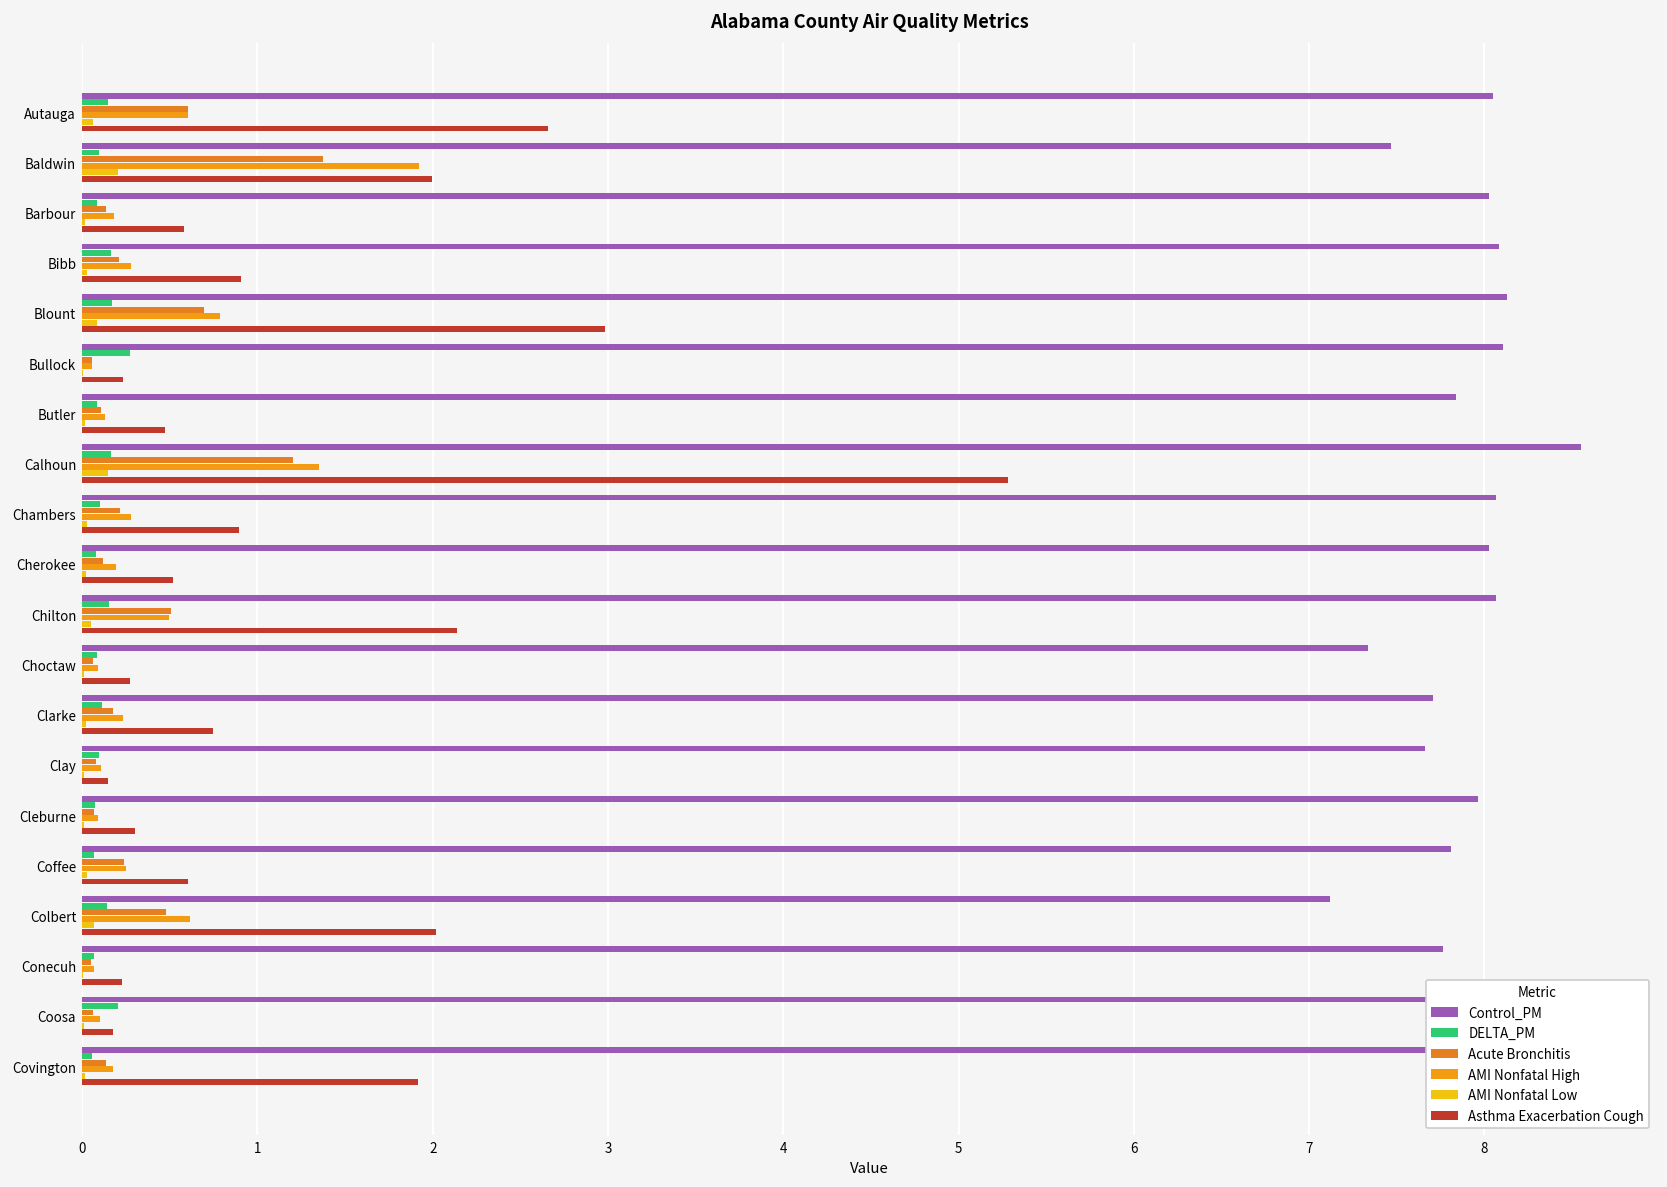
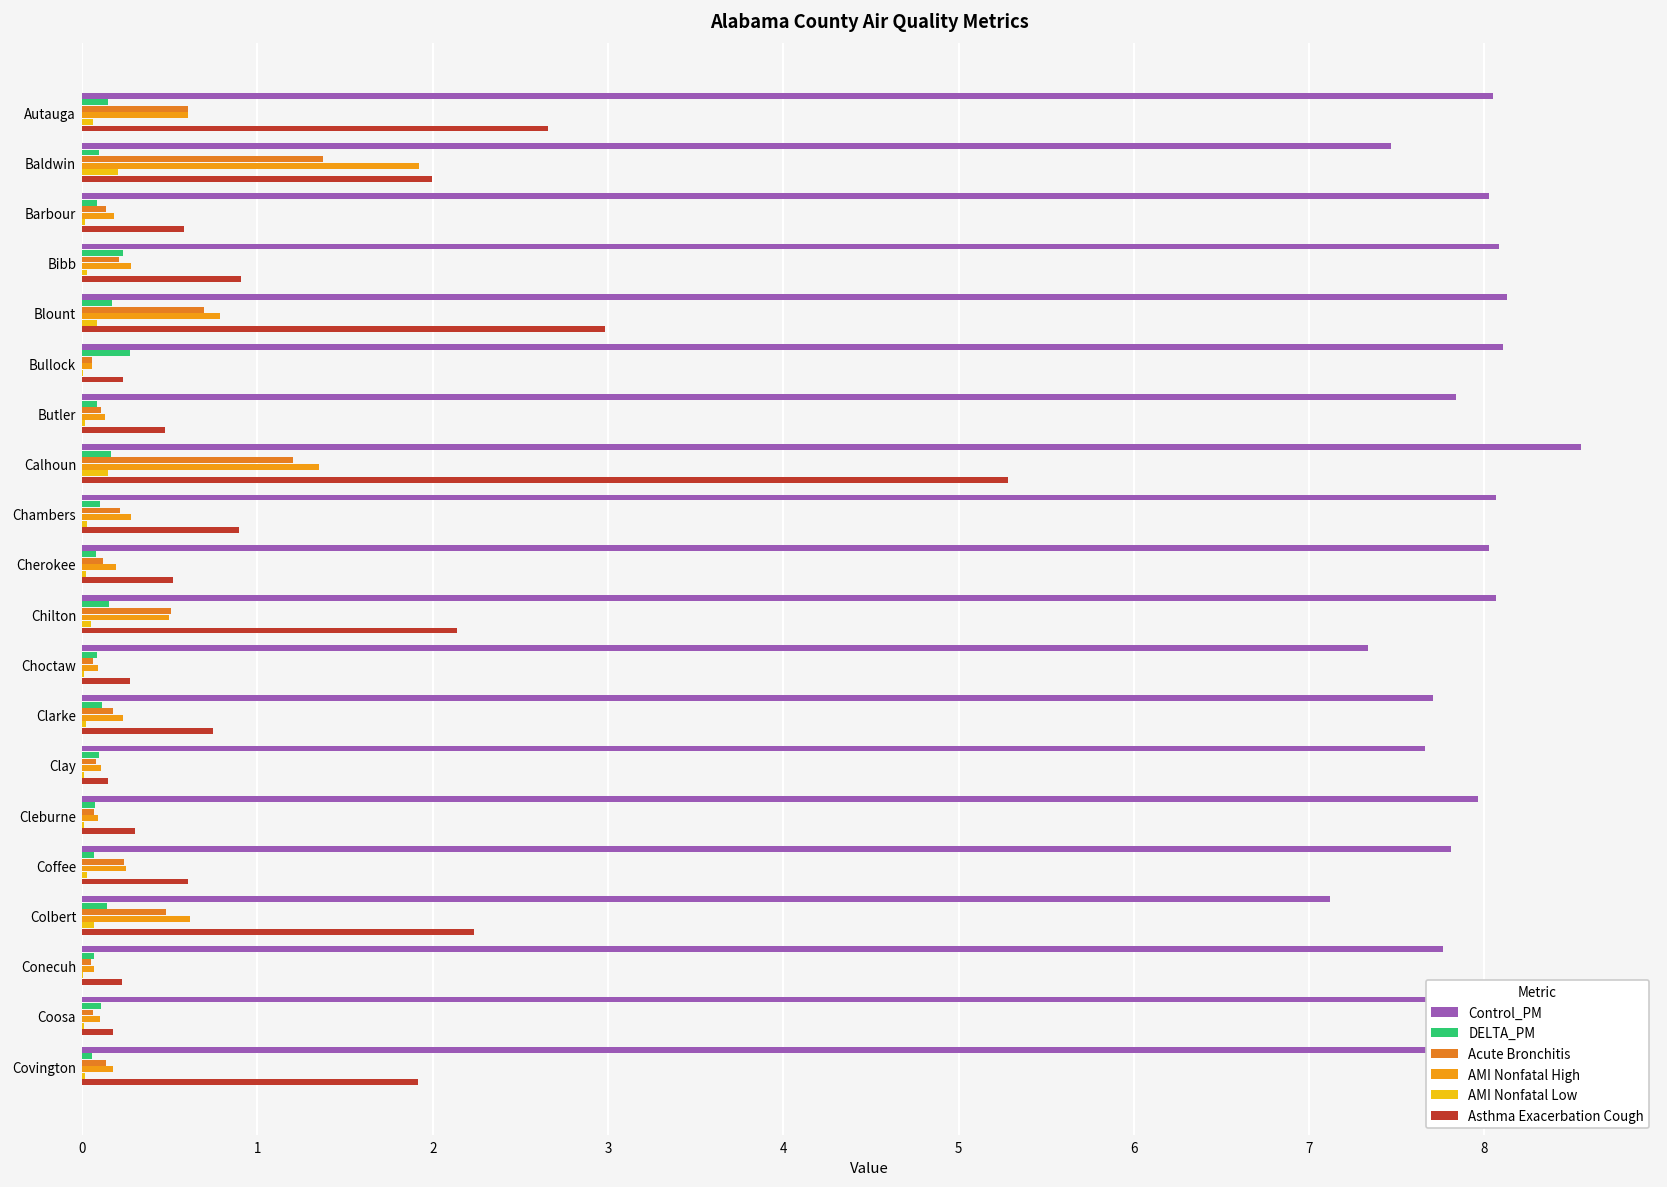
  {
    "Control_PM": {
      "Autauga": 8.05,
      "Baldwin": 7.47,
      "Barbour": 8.03,
      "Bibb": 8.08,
      "Blount": 8.13,
      "Bullock": 8.11,
      "Butler": 7.84,
      "Calhoun": 8.55,
      "Chambers": 8.06,
      "Cherokee": 8.02,
      "Chilton": 8.07,
      "Choctaw": 7.33,
      "Clarke": 7.71,
      "Clay": 7.66,
      "Cleburne": 7.96,
      "Coffee": 7.81,
      "Colbert": 7.12,
      "Conecuh": 7.76
    },
    "DELTA_PM": {
      "Autauga": 0.15,
      "Baldwin": 0.10,
      "Barbour": 0.09,
-     "Bibb": 0.16,
+     "Bibb": 0.24,
      "Blount": 0.17,
      "Bullock": 0.28,
      "Butler": 0.08,
      "Calhoun": 0.16,
      "Chambers": 0.10,
      "Cherokee": 0.08,
      "Chilton": 0.16,
      "Choctaw": 0.08,
      "Clarke": 0.12,
      "Clay": 0.10,
      "Cleburne": 0.07,
      "Coffee": 0.07,
      "Colbert": 0.14,
      "Conecuh": 0.07,
-     "Coosa": 0.20,
+     "Coosa": 0.11,
      "Covington": 0.06
    },
    "Asthma Exacerbation Cough": {
      "Autauga": 2.66,
      "Baldwin": 2.00,
      "Barbour": 0.58,
      "Bibb": 0.91,
      "Blount": 2.98,
      "Bullock": 0.23,
      "Butler": 0.47,
      "Calhoun": 5.28,
      "Chambers": 0.90,
      "Cherokee": 0.52,
      "Chilton": 2.14,
      "Choctaw": 0.27,
      "Clarke": 0.75,
      "Clay": 0.15,
      "Cleburne": 0.30,
      "Coffee": 0.60,
-     "Colbert": 2.02,
+     "Colbert": 2.24,
      "Conecuh": 0.23,
      "Coosa": 0.18,
      "Covington": 1.92
    }
  }
